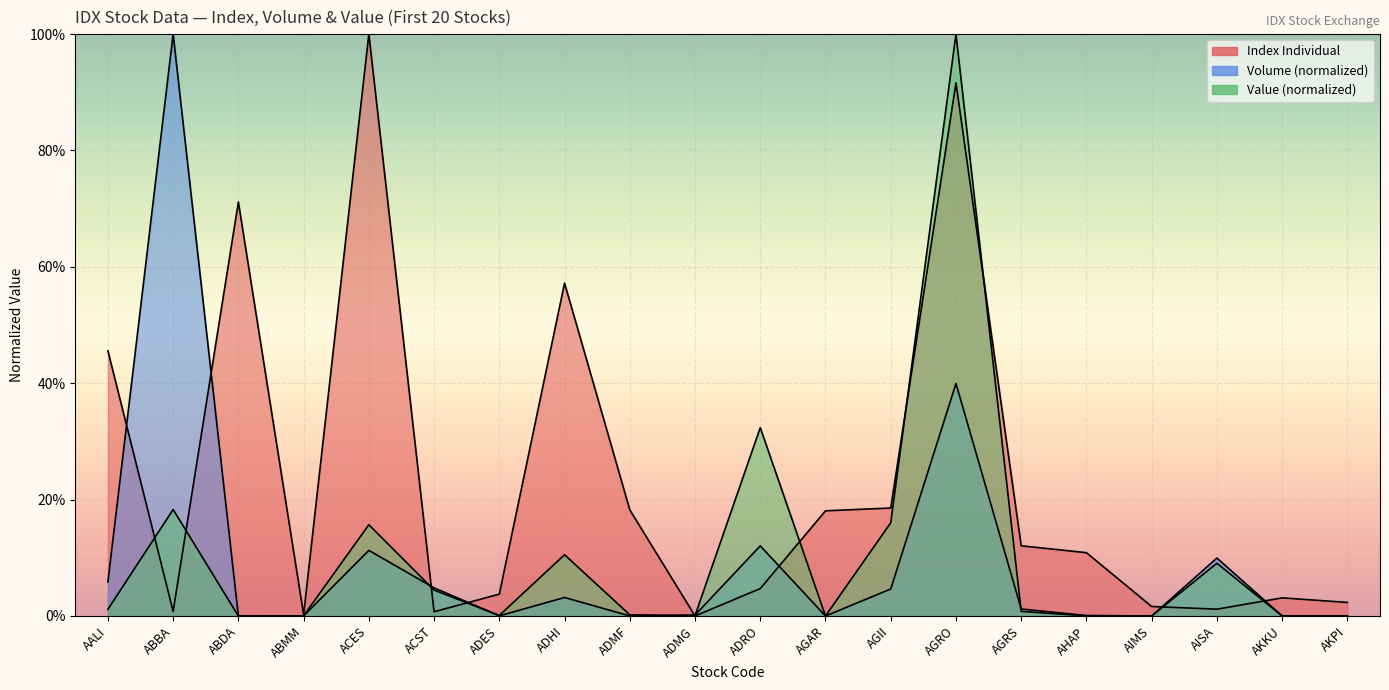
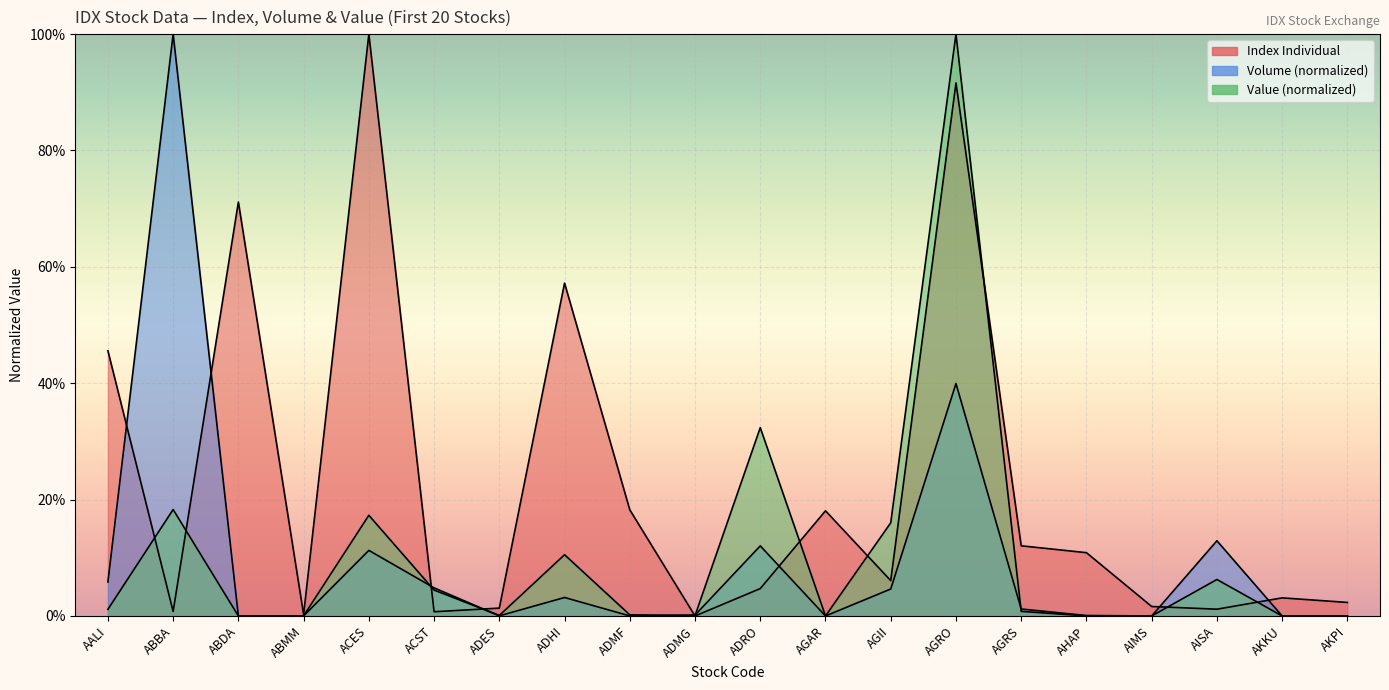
  {
    "Index Individual": {
      "AALI": "46%",
      "ABBA": "1%",
      "ABDA": "71%",
      "ACES": "100%",
      "ACST": "1%",
-     "ADES": "4%",
+     "ADES": "1%",
      "ADHI": "57%",
      "ADMF": "18%",
      "ADRO": "5%",
      "AGAR": "18%",
-     "AGII": "19%",
+     "AGII": "6%",
      "AGRO": "92%",
      "AGRS": "12%",
      "AHAP": "11%",
      "AIMS": "2%",
      "AISA": "1%",
      "AKKU": "3%",
      "AKPI": "2%"
    },
    "Volume (normalized)": {
      "AALI": "6%",
      "ABBA": "100%",
      "ACES": "11%",
      "ADHI": "3%",
      "ADRO": "12%",
      "AGII": "5%",
      "AGRO": "40%",
-     "AISA": "10%"
+     "AISA": "13%"
    },
    "Value (normalized)": {
      "AALI": "1%",
      "ABBA": "18%",
-     "ACES": "16%",
+     "ACES": "17%",
      "ADHI": "11%",
      "ADRO": "32%",
      "AGII": "16%",
      "AGRO": "100%",
-     "AISA": "9%"
+     "AISA": "6%"
    }
  }
